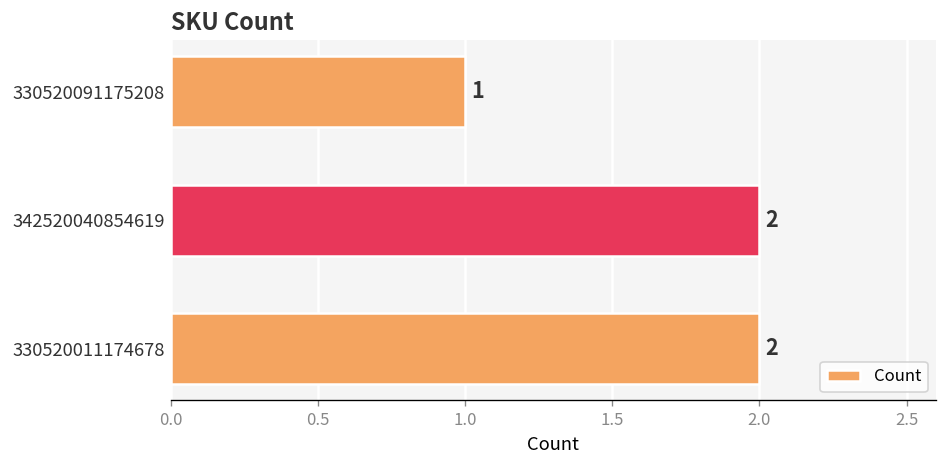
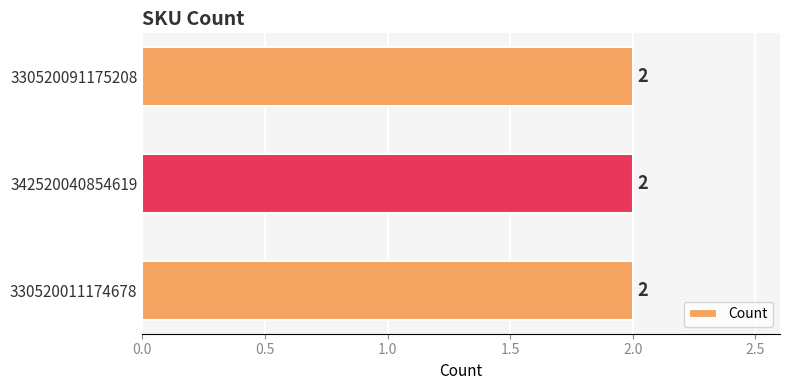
  {
-   "330520091175208": 1,
+   "330520091175208": 2,
    "342520040854619": 2,
    "330520011174678": 2
  }
